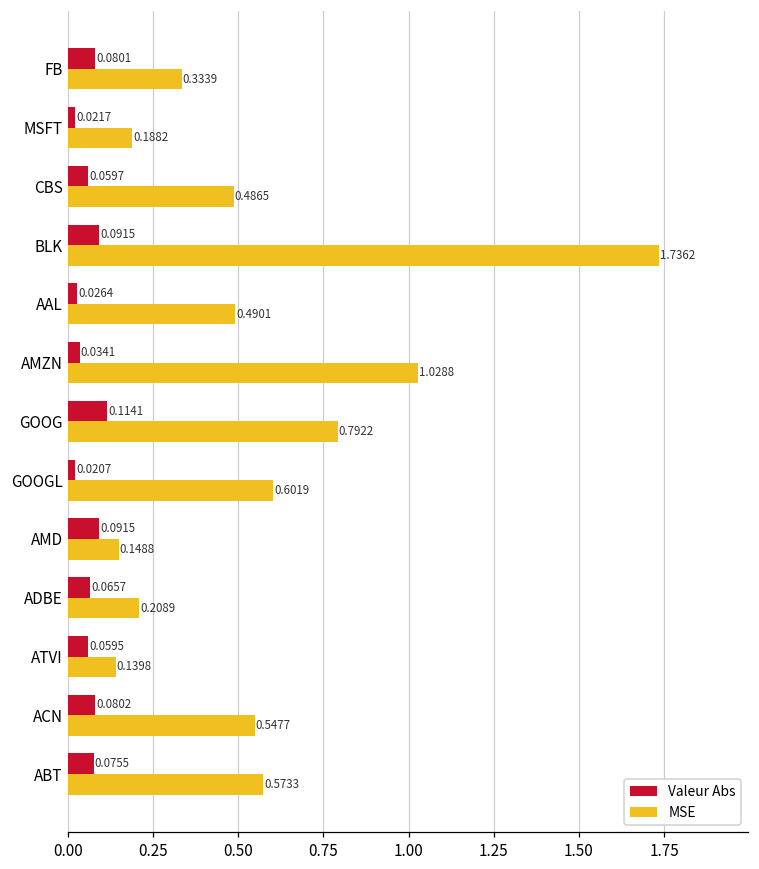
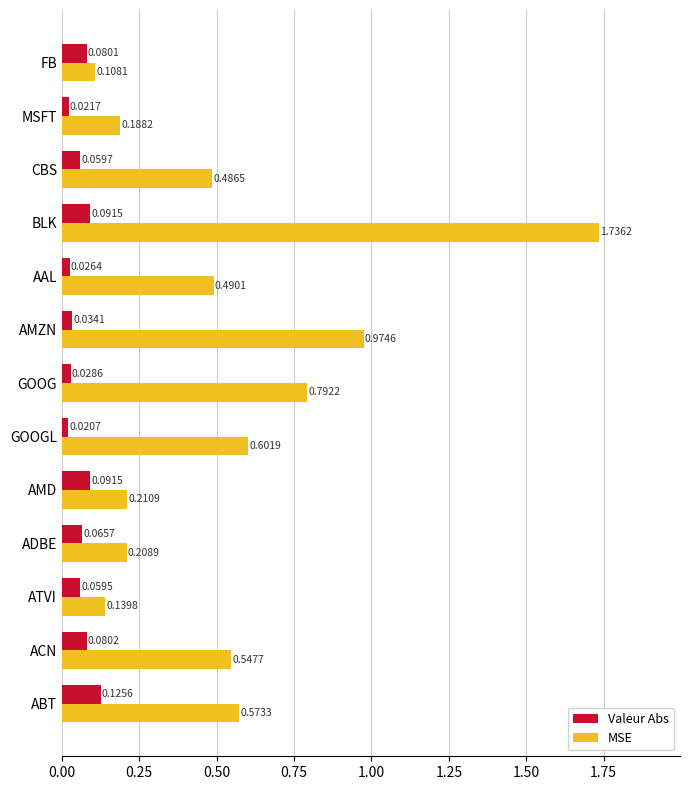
  {
    "Valeur Abs": {
      "FB": 0.0801,
      "MSFT": 0.0217,
      "CBS": 0.0597,
      "BLK": 0.0915,
      "AAL": 0.0264,
      "AMZN": 0.0341,
-     "GOOG": 0.1141,
+     "GOOG": 0.0286,
      "GOOGL": 0.0207,
      "AMD": 0.0915,
      "ADBE": 0.0657,
      "ATVI": 0.0595,
      "ACN": 0.0802,
-     "ABT": 0.0755
+     "ABT": 0.1256
    },
    "MSE": {
-     "FB": 0.3339,
+     "FB": 0.1081,
      "MSFT": 0.1882,
      "CBS": 0.4865,
      "BLK": 1.7362,
      "AAL": 0.4901,
-     "AMZN": 1.0288,
+     "AMZN": 0.9746,
      "GOOG": 0.7922,
      "GOOGL": 0.6019,
-     "AMD": 0.1488,
+     "AMD": 0.2109,
      "ADBE": 0.2089,
      "ATVI": 0.1398,
      "ACN": 0.5477,
      "ABT": 0.5733
    }
  }
